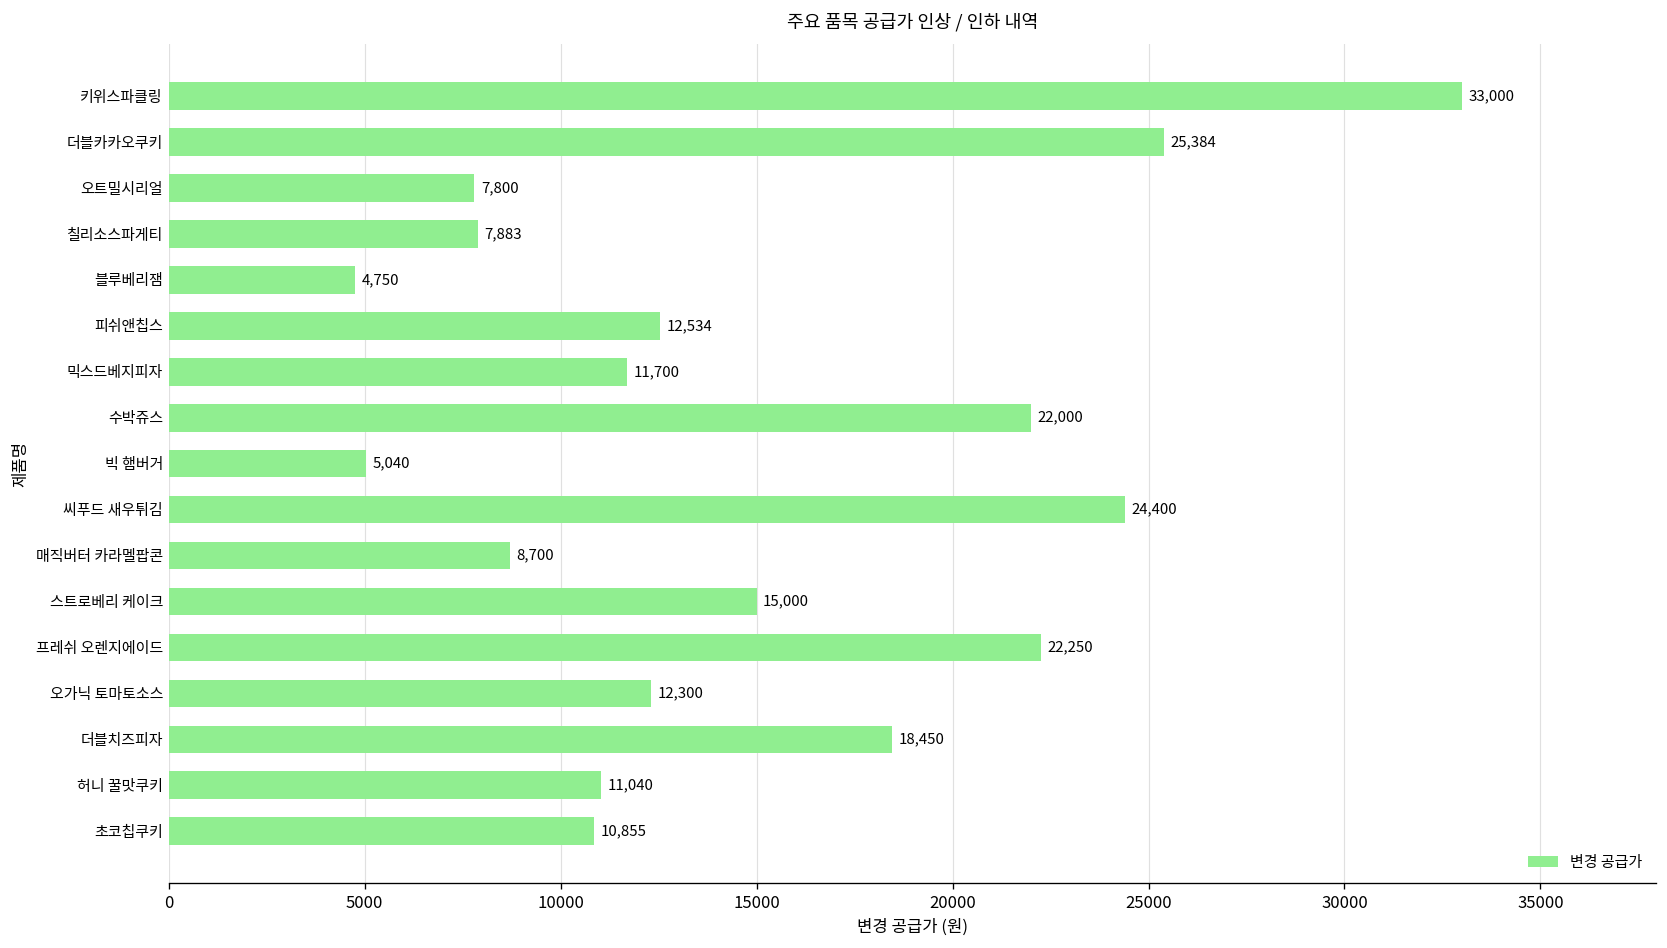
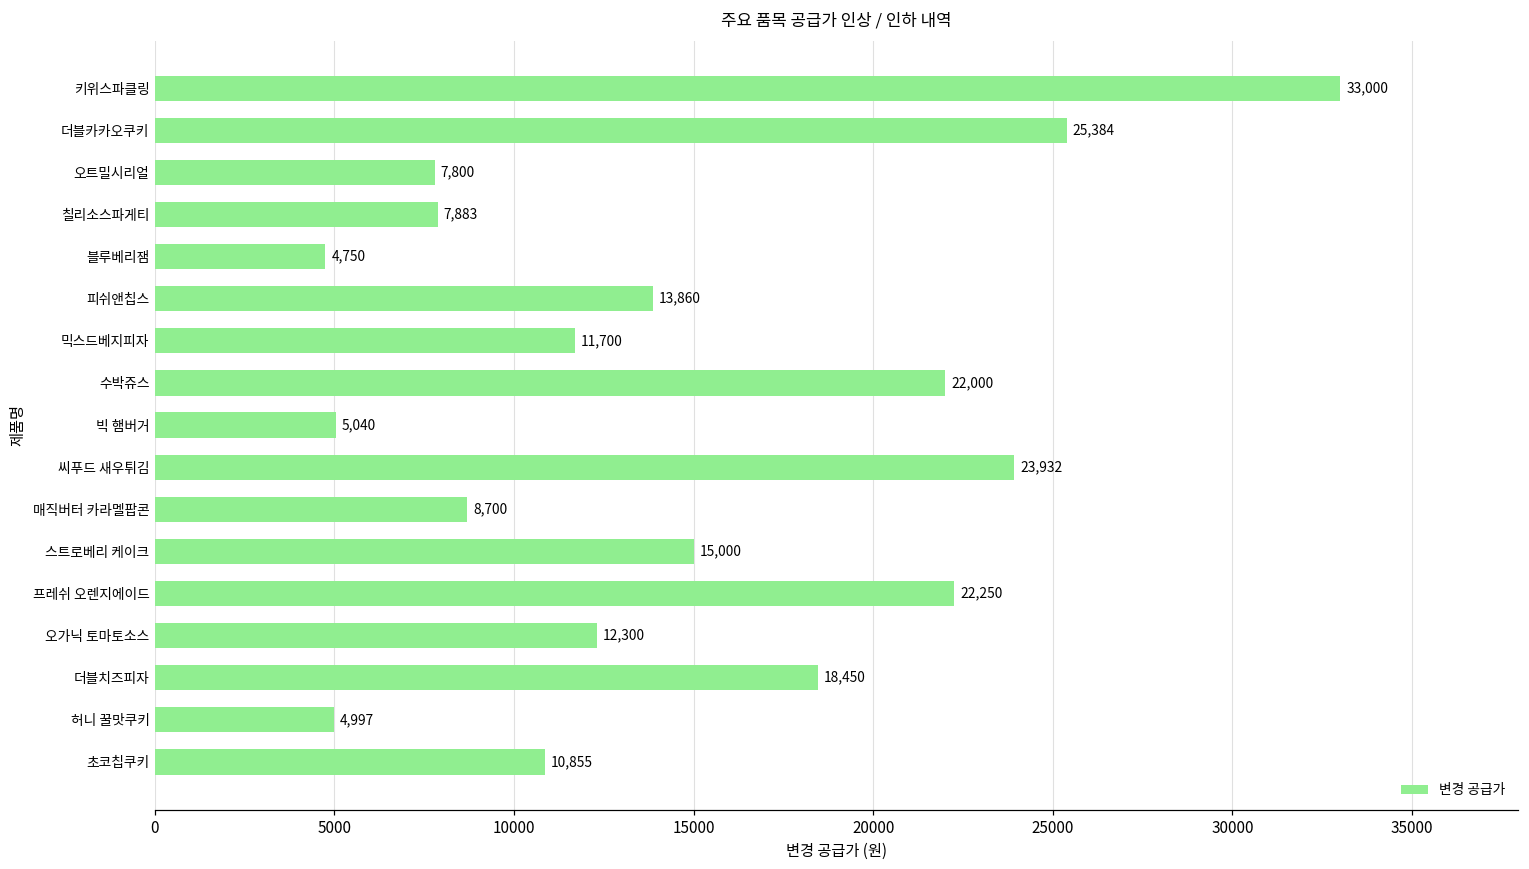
  {
    "키위스파클링": "33,000",
    "더블카카오쿠키": "25,384",
    "오트밀시리얼": "7,800",
    "칠리소스파게티": "7,883",
    "블루베리잼": "4,750",
-   "피쉬앤칩스": "12,534",
+   "피쉬앤칩스": "13,860",
    "믹스드베지피자": "11,700",
    "수박쥬스": "22,000",
    "빅 햄버거": "5,040",
-   "씨푸드 새우튀김": "24,400",
+   "씨푸드 새우튀김": "23,932",
    "매직버터 카라멜팝콘": "8,700",
    "스트로베리 케이크": "15,000",
    "프레쉬 오렌지에이드": "22,250",
    "오가닉 토마토소스": "12,300",
    "더블치즈피자": "18,450",
-   "허니 꿀맛쿠키": "11,040",
+   "허니 꿀맛쿠키": "4,997",
    "초코칩쿠키": "10,855"
  }
